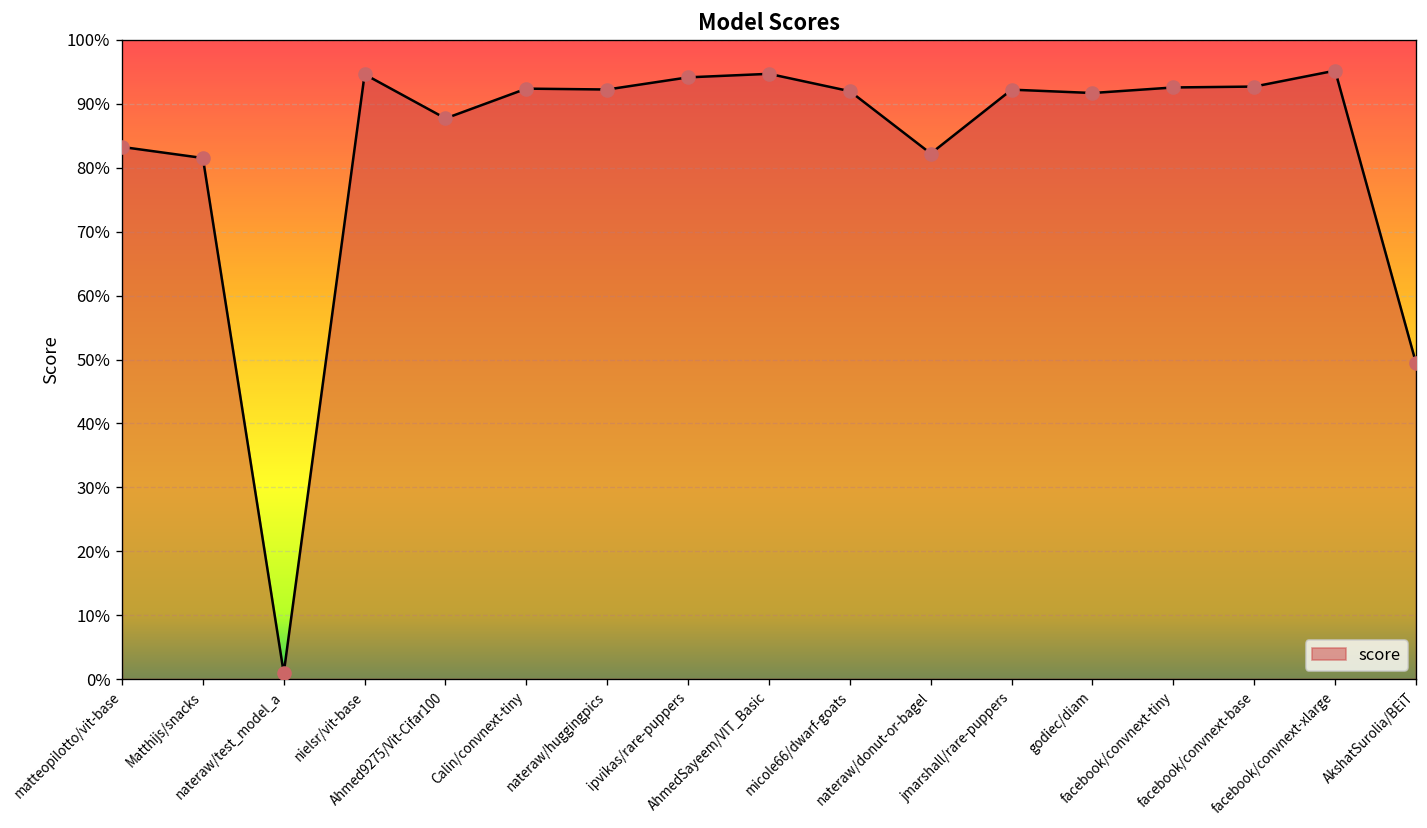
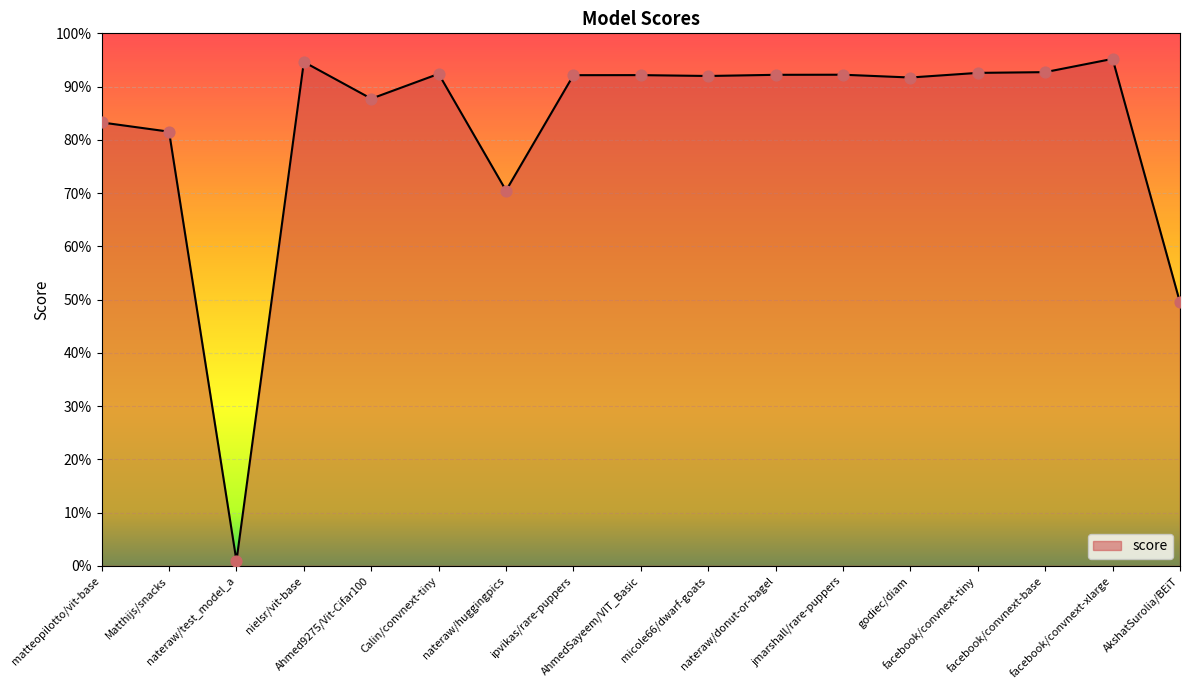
  {
    "matteopilotto/vit-base": "83%",
    "Matthijs/snacks": "82%",
    "nateraw/test_model_a": "1%",
    "nielsr/vit-base": "95%",
    "Ahmed9275/Vit-Cifar100": "88%",
    "Calin/convnext-tiny": "92%",
-   "nateraw/huggingpics": "92%",
-   "ipvikas/rare-puppers": "94%",
-   "AhmedSayeem/VIT_Basic": "95%",
+   "nateraw/huggingpics": "70%",
+   "ipvikas/rare-puppers": "92%",
+   "AhmedSayeem/VIT_Basic": "92%",
    "micole66/dwarf-goats": "92%",
-   "nateraw/donut-or-bagel": "82%",
+   "nateraw/donut-or-bagel": "92%",
    "jmarshall/rare-puppers": "92%",
    "godiec/diam": "92%",
    "facebook/convnext-tiny": "93%",
    "facebook/convnext-base": "93%",
    "facebook/convnext-xlarge": "95%",
    "AkshatSurolia/BEiT": "49%"
  }
